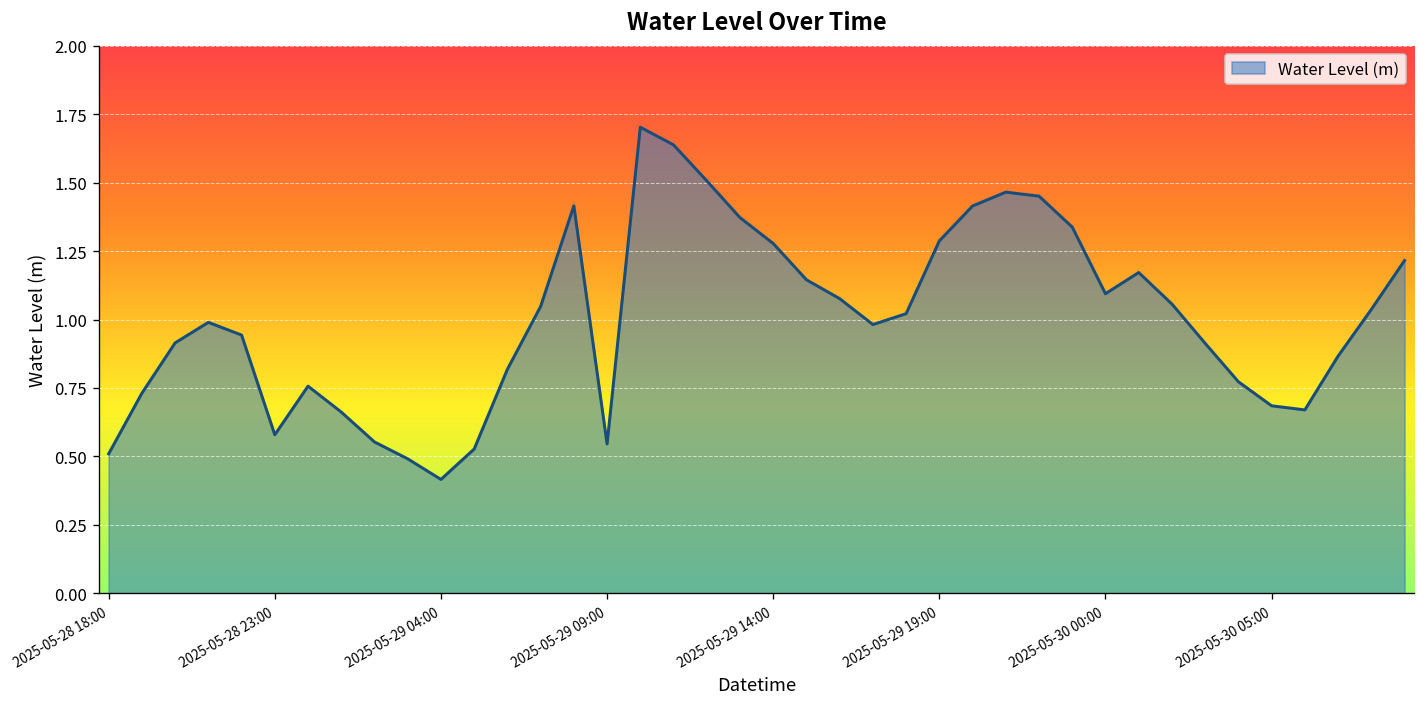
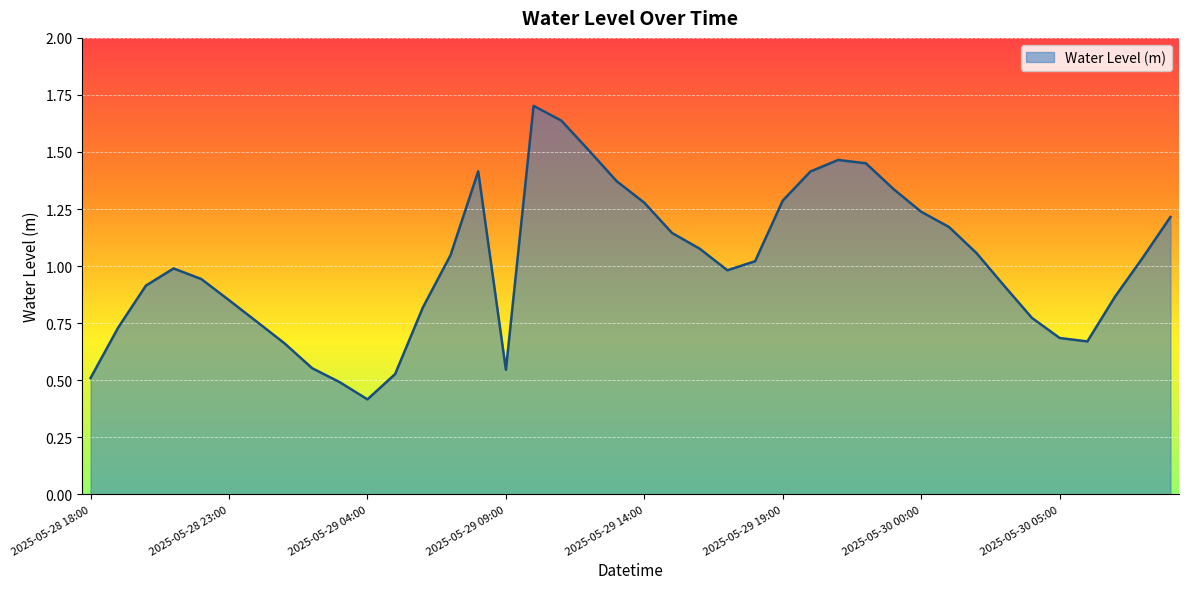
  {
    "2025-05-28 18:00": 0.51,
-   "2025-05-28 23:00": 0.58,
+   "2025-05-28 23:00": 0.85,
    "2025-05-29 04:00": 0.42,
    "2025-05-29 09:00": 0.55,
    "2025-05-29 14:00": 1.28,
    "2025-05-29 19:00": 1.29,
-   "2025-05-30 00:00": 1.09,
+   "2025-05-30 00:00": 1.24,
    "2025-05-30 05:00": 0.68
  }
